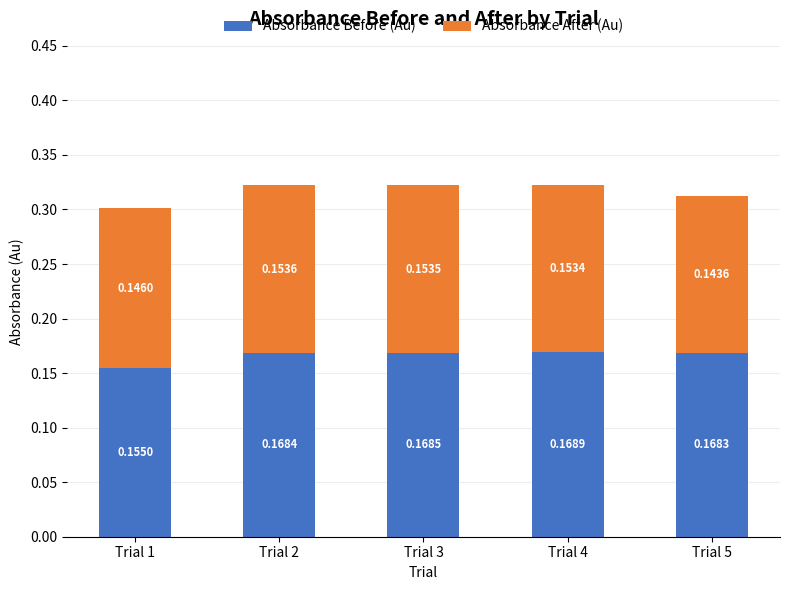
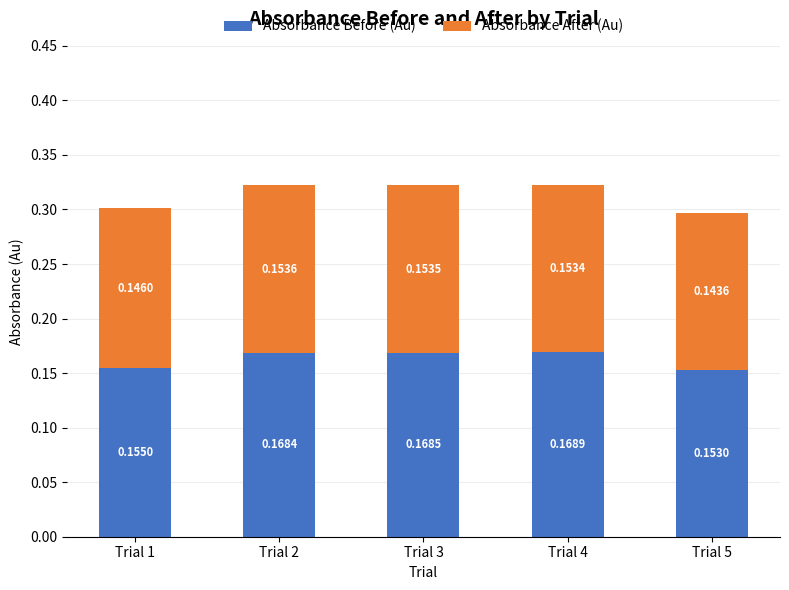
  {
    "Absorbance Before (Au)": {
      "Trial 1": 0.1550,
      "Trial 2": 0.1684,
      "Trial 3": 0.1685,
      "Trial 4": 0.1689,
-     "Trial 5": 0.1683
+     "Trial 5": 0.1530
    },
    "Absorbance After (Au)": {
      "Trial 1": 0.1460,
      "Trial 2": 0.1536,
      "Trial 3": 0.1535,
      "Trial 4": 0.1534,
      "Trial 5": 0.1436
    }
  }
